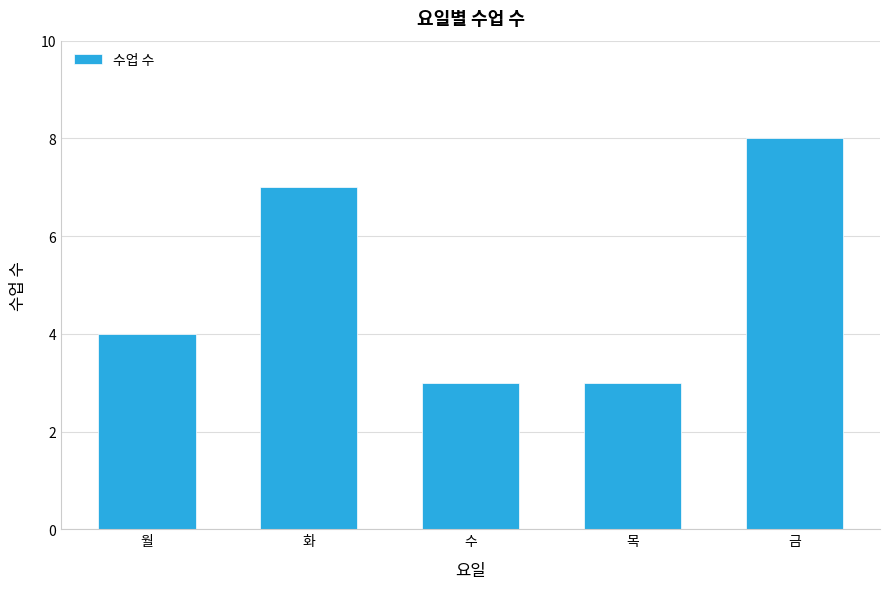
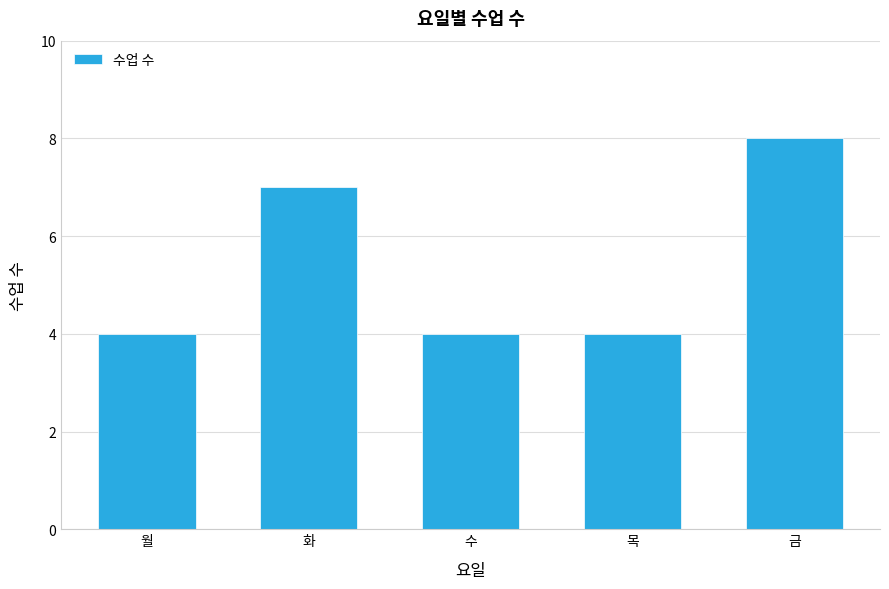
  {
    "월": 4,
    "화": 7,
-   "수": 3,
-   "목": 3,
+   "수": 4,
+   "목": 4,
    "금": 8
  }
